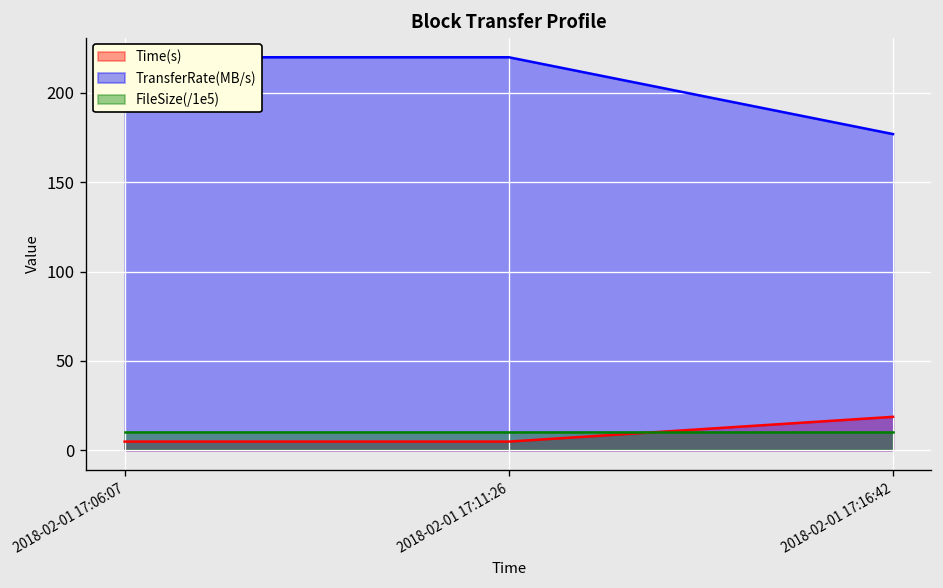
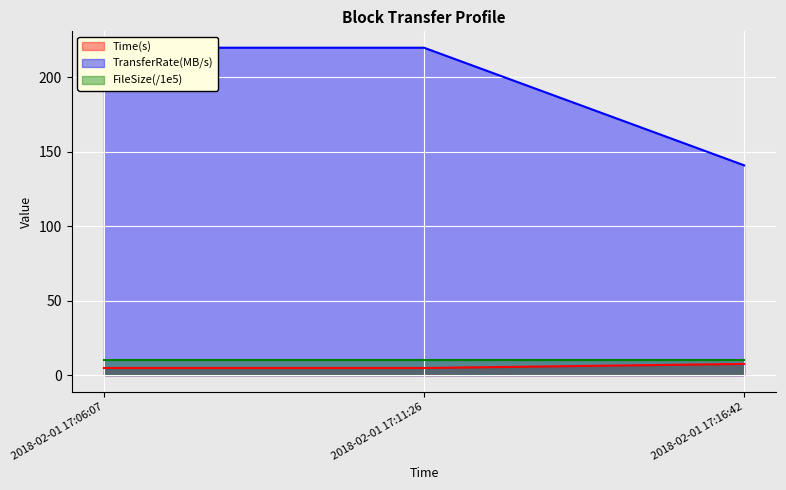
  {
    "Time(s)": {
      "2018-02-01 17:06:07": 5,
      "2018-02-01 17:11:26": 5,
-     "2018-02-01 17:16:42": 19
+     "2018-02-01 17:16:42": 8
    },
    "TransferRate(MB/s)": {
      "2018-02-01 17:11:26": 220,
-     "2018-02-01 17:16:42": 177
+     "2018-02-01 17:16:42": 141
    },
    "FileSize(/1e5)": {
      "2018-02-01 17:06:07": 10,
      "2018-02-01 17:11:26": 10,
      "2018-02-01 17:16:42": 10
    }
  }
